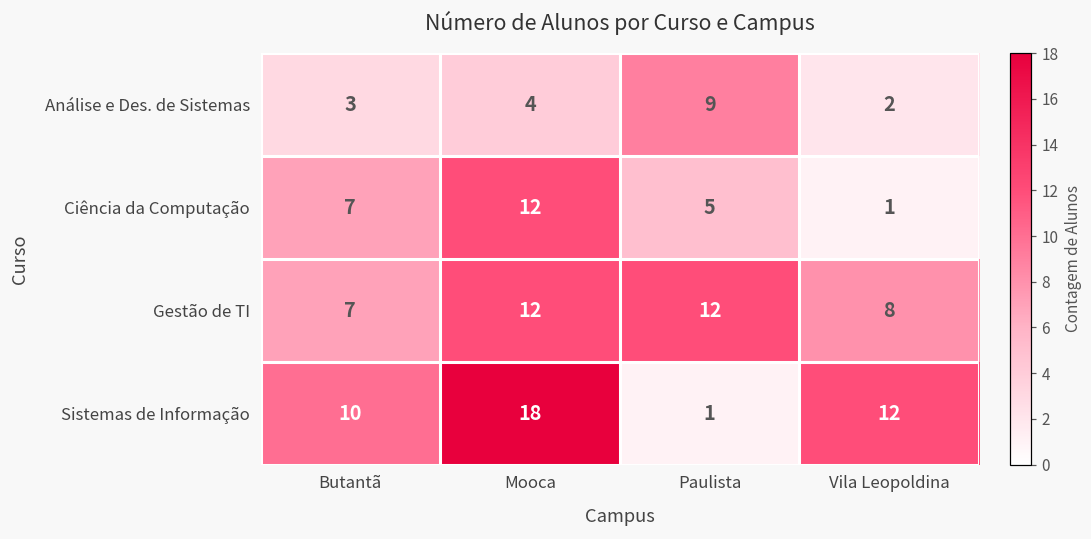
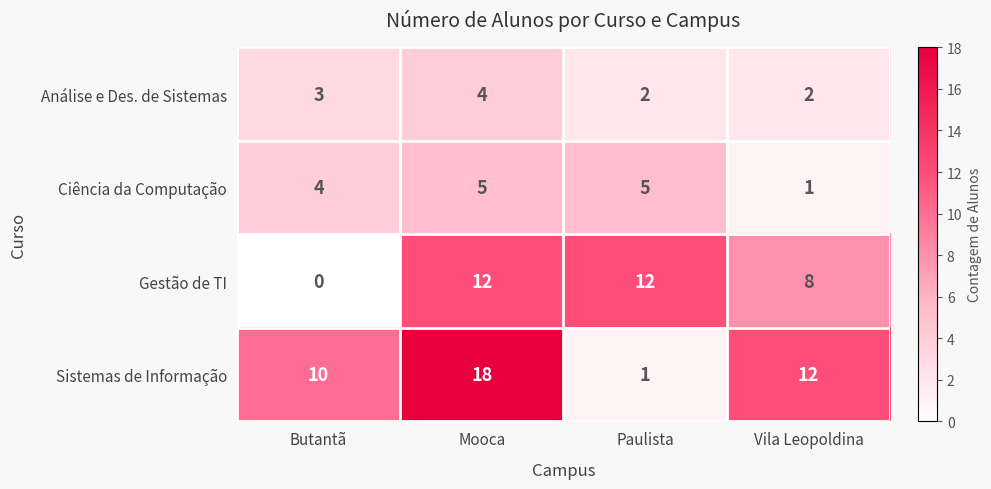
  {
    "Análise e Des. de Sistemas": {
      "Butantã": 3,
      "Mooca": 4,
-     "Paulista": 9,
+     "Paulista": 2,
      "Vila Leopoldina": 2
    },
    "Ciência da Computação": {
-     "Butantã": 7,
-     "Mooca": 12,
+     "Butantã": 4,
+     "Mooca": 5,
      "Paulista": 5,
      "Vila Leopoldina": 1
    },
    "Gestão de TI": {
-     "Butantã": 7,
+     "Butantã": 0,
      "Mooca": 12,
      "Paulista": 12,
      "Vila Leopoldina": 8
    },
    "Sistemas de Informação": {
      "Butantã": 10,
      "Mooca": 18,
      "Paulista": 1,
      "Vila Leopoldina": 12
    }
  }
